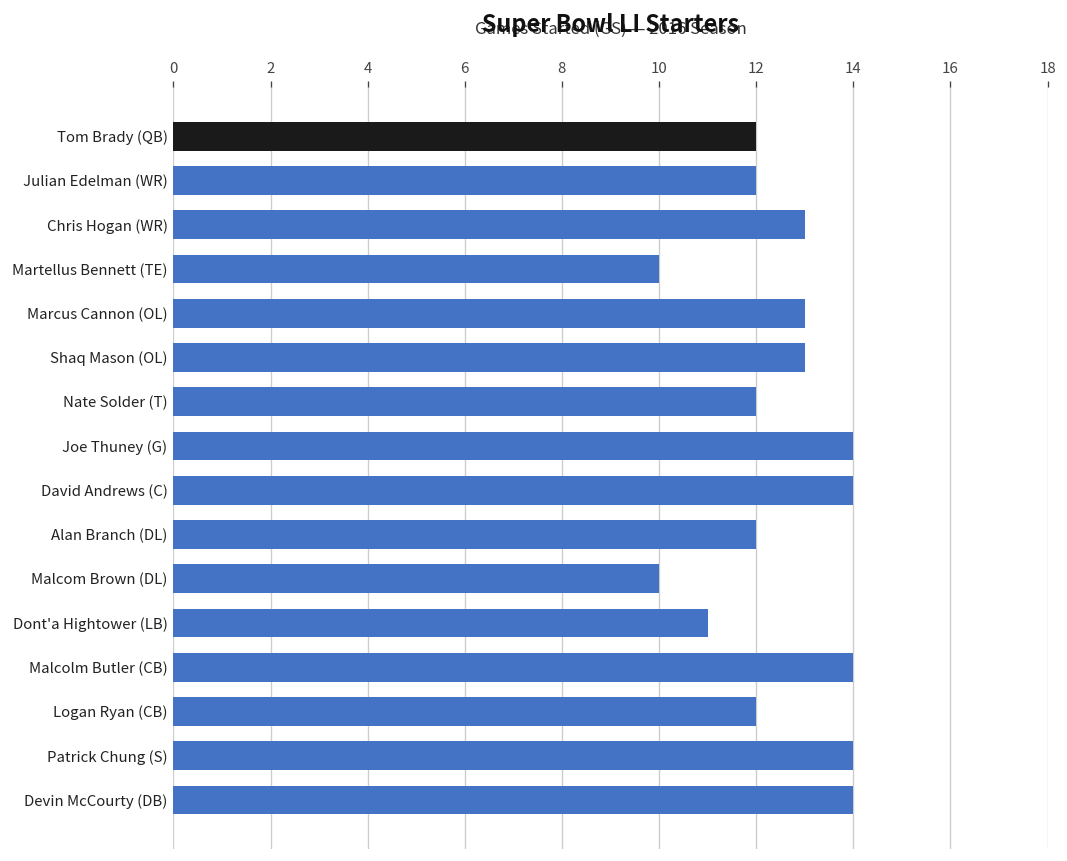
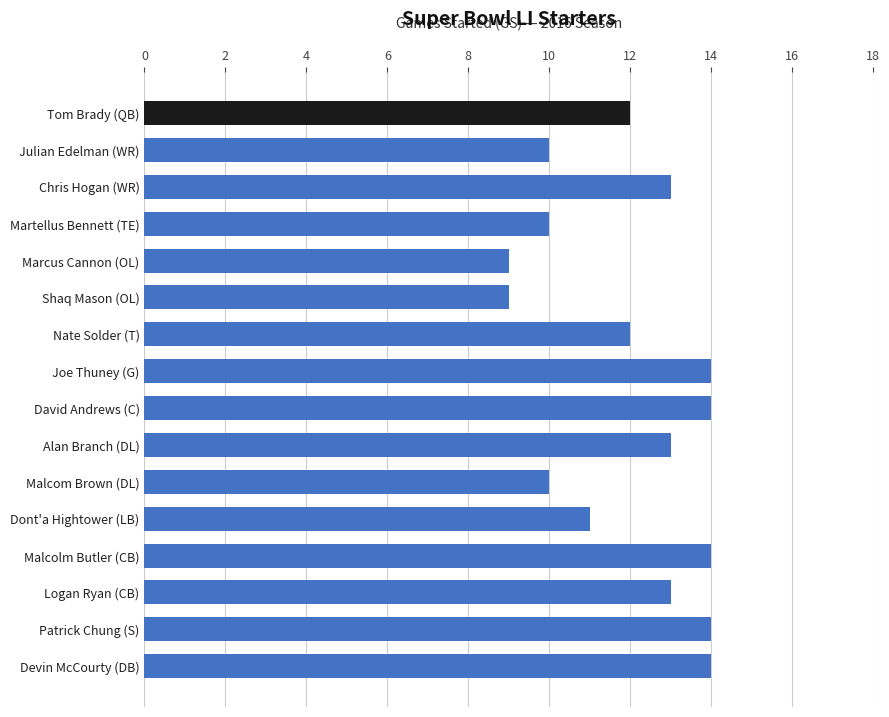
  {
    "Tom Brady (QB)": 12,
-   "Julian Edelman (WR)": 12,
+   "Julian Edelman (WR)": 10,
    "Chris Hogan (WR)": 13,
    "Martellus Bennett (TE)": 10,
-   "Marcus Cannon (OL)": 13,
-   "Shaq Mason (OL)": 13,
+   "Marcus Cannon (OL)": 9,
+   "Shaq Mason (OL)": 9,
    "Nate Solder (T)": 12,
    "Joe Thuney (G)": 14,
    "David Andrews (C)": 14,
-   "Alan Branch (DL)": 12,
+   "Alan Branch (DL)": 13,
    "Malcom Brown (DL)": 10,
    "Dont'a Hightower (LB)": 11,
    "Malcolm Butler (CB)": 14,
-   "Logan Ryan (CB)": 12,
+   "Logan Ryan (CB)": 13,
    "Patrick Chung (S)": 14,
    "Devin McCourty (DB)": 14
  }
